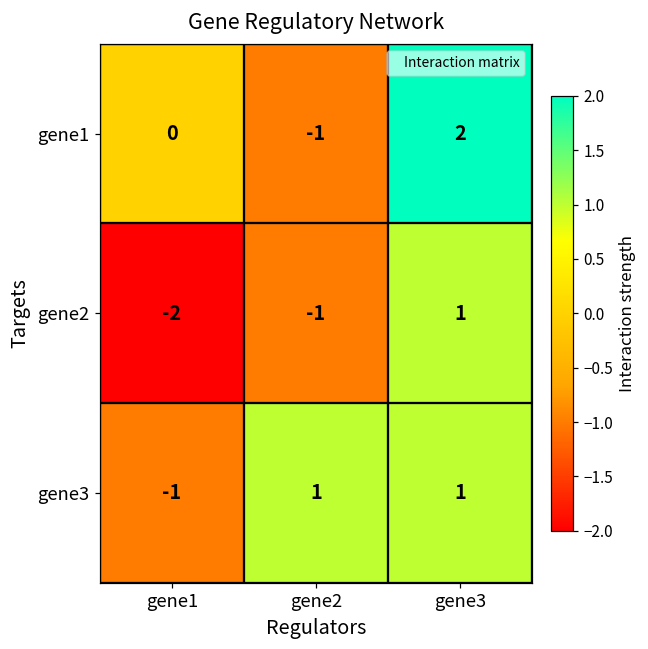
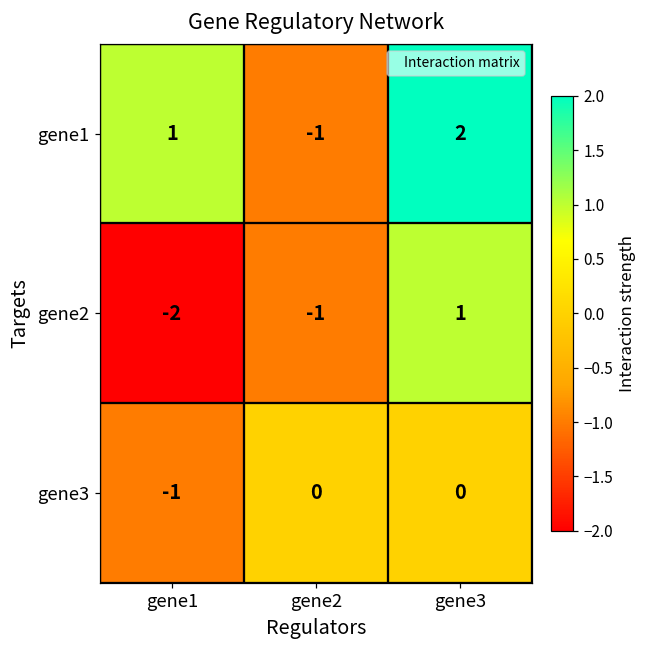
  {
    "gene1": {
-     "gene1": 0,
+     "gene1": 1,
      "gene2": -1,
      "gene3": 2
    },
    "gene2": {
      "gene1": -2,
      "gene2": -1,
      "gene3": 1
    },
    "gene3": {
      "gene1": -1,
-     "gene2": 1,
-     "gene3": 1
+     "gene2": 0,
+     "gene3": 0
    }
  }
